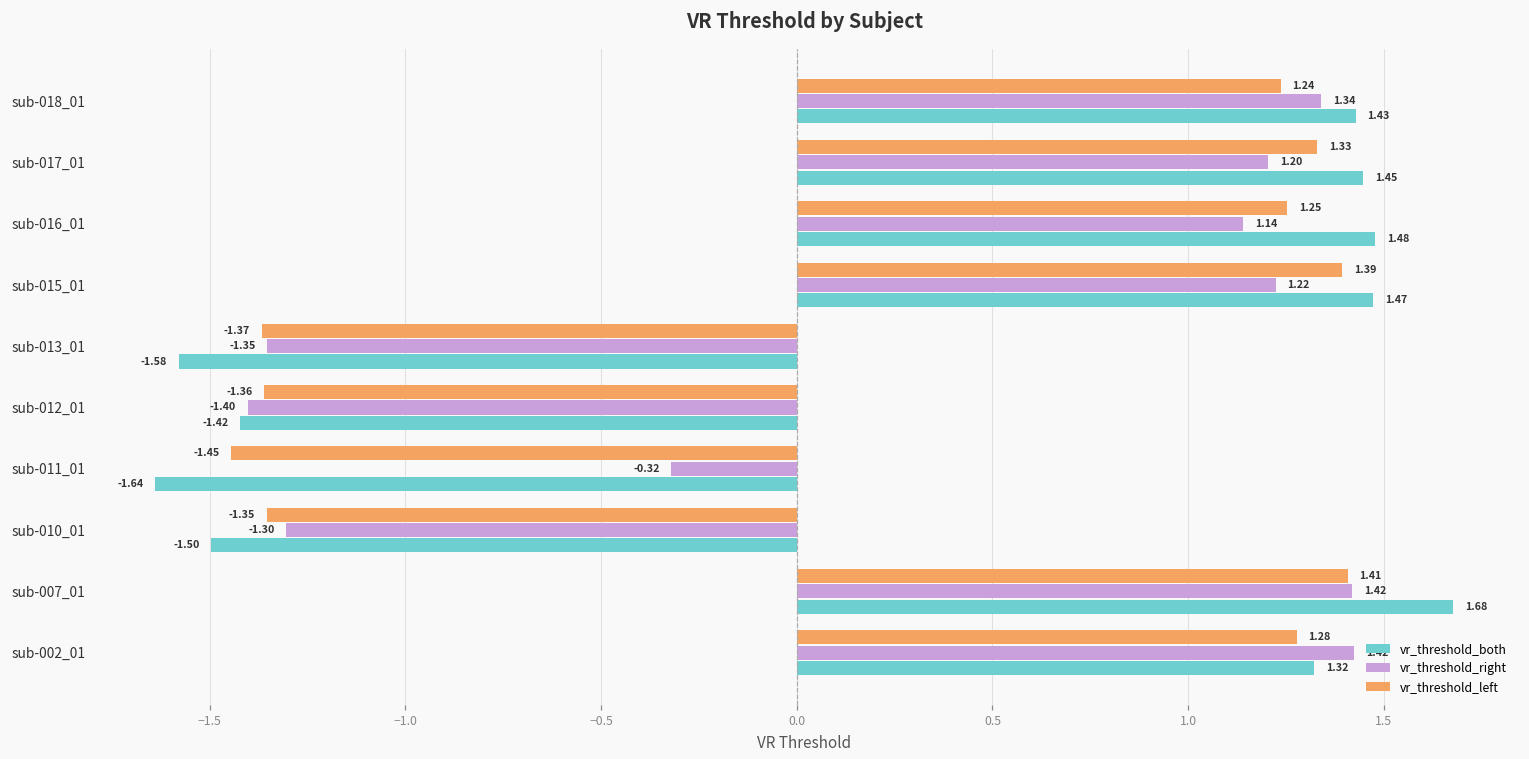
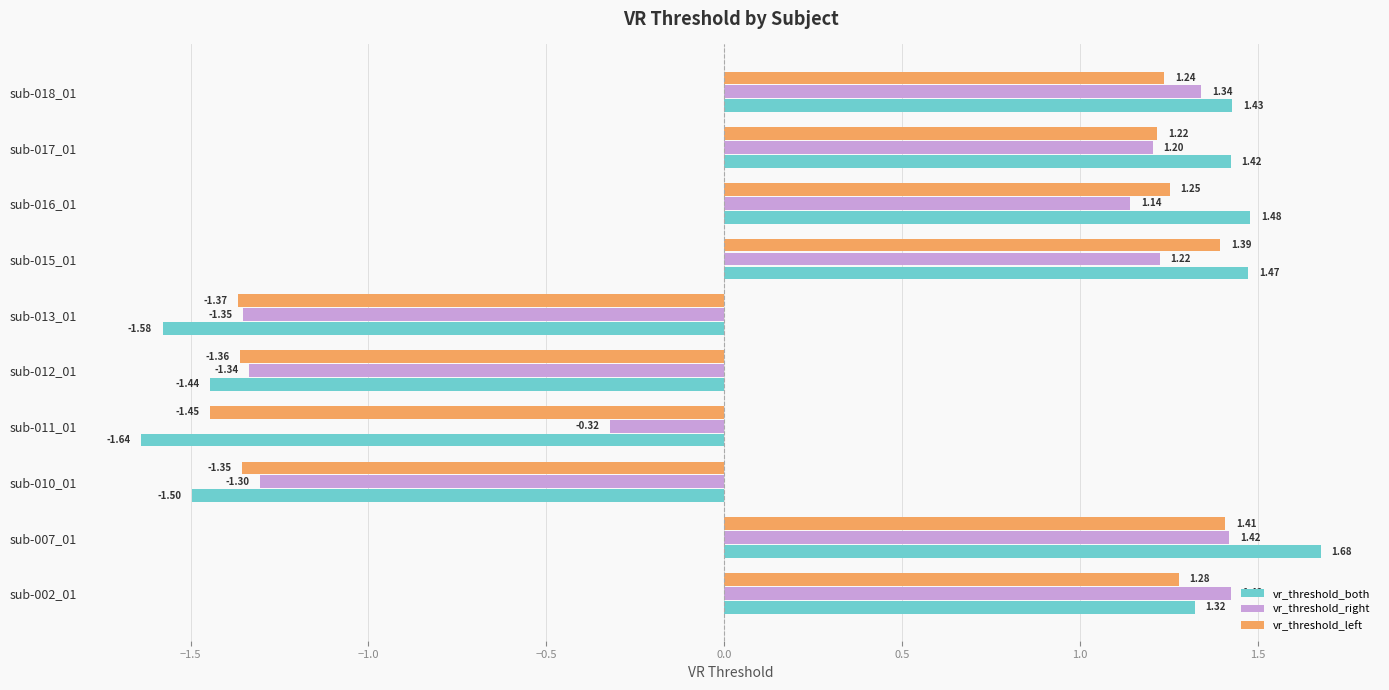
  {
    "vr_threshold_both": {
      "sub-018_01": 1.43,
-     "sub-017_01": 1.45,
+     "sub-017_01": 1.42,
      "sub-016_01": 1.48,
      "sub-015_01": 1.47,
      "sub-013_01": -1.58,
-     "sub-012_01": -1.42,
+     "sub-012_01": -1.44,
      "sub-011_01": -1.64,
      "sub-010_01": -1.50,
      "sub-007_01": 1.68,
      "sub-002_01": 1.32
    },
    "vr_threshold_right": {
      "sub-018_01": 1.34,
      "sub-017_01": 1.20,
      "sub-016_01": 1.14,
      "sub-015_01": 1.22,
      "sub-013_01": -1.35,
-     "sub-012_01": -1.40,
+     "sub-012_01": -1.34,
      "sub-011_01": -0.32,
      "sub-010_01": -1.30,
      "sub-007_01": 1.42,
      "sub-002_01": 1.42
    },
    "vr_threshold_left": {
      "sub-018_01": 1.24,
-     "sub-017_01": 1.33,
+     "sub-017_01": 1.22,
      "sub-016_01": 1.25,
      "sub-015_01": 1.39,
      "sub-013_01": -1.37,
      "sub-012_01": -1.36,
      "sub-011_01": -1.45,
      "sub-010_01": -1.35,
      "sub-007_01": 1.41,
      "sub-002_01": 1.28
    }
  }
